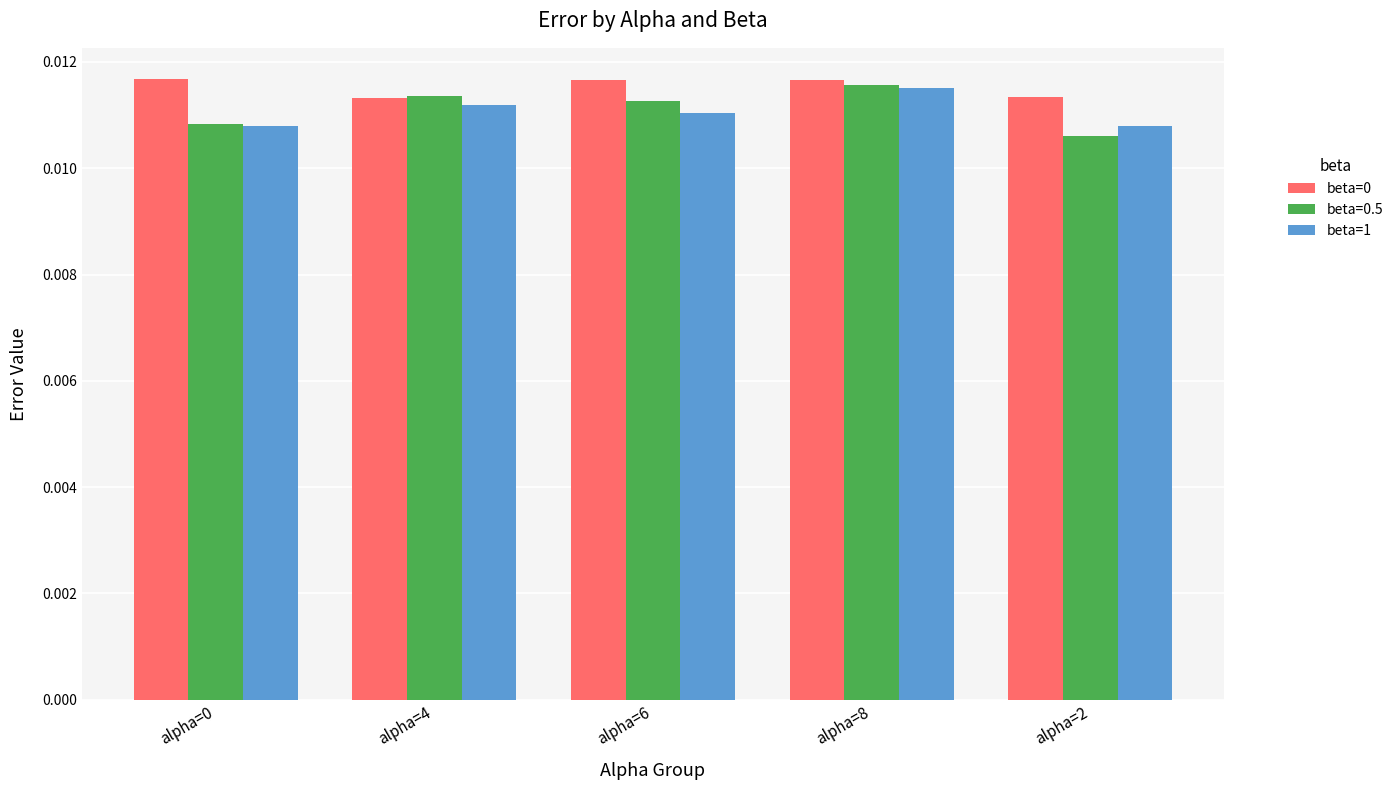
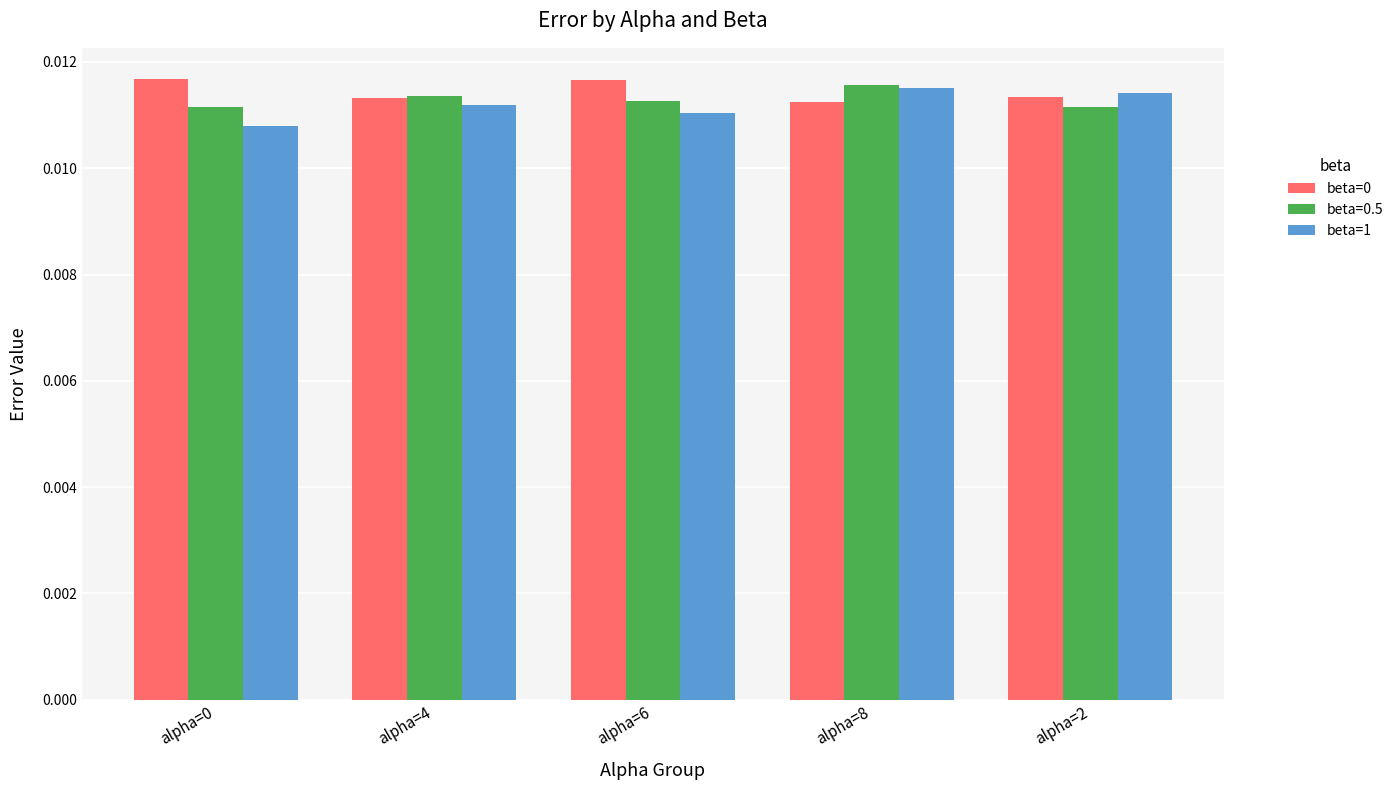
  {
    "beta=0": {
      "alpha=0": 0.0117,
      "alpha=4": 0.0113,
      "alpha=6": 0.0117,
-     "alpha=8": 0.0117,
+     "alpha=8": 0.0113,
      "alpha=2": 0.0113
    },
    "beta=0.5": {
-     "alpha=0": 0.0108,
+     "alpha=0": 0.0112,
      "alpha=4": 0.0114,
      "alpha=6": 0.0113,
      "alpha=8": 0.0116,
-     "alpha=2": 0.0106
+     "alpha=2": 0.0112
    },
    "beta=1": {
      "alpha=0": 0.0108,
      "alpha=4": 0.0112,
      "alpha=6": 0.0110,
      "alpha=8": 0.0115,
-     "alpha=2": 0.0108
+     "alpha=2": 0.0114
    }
  }
